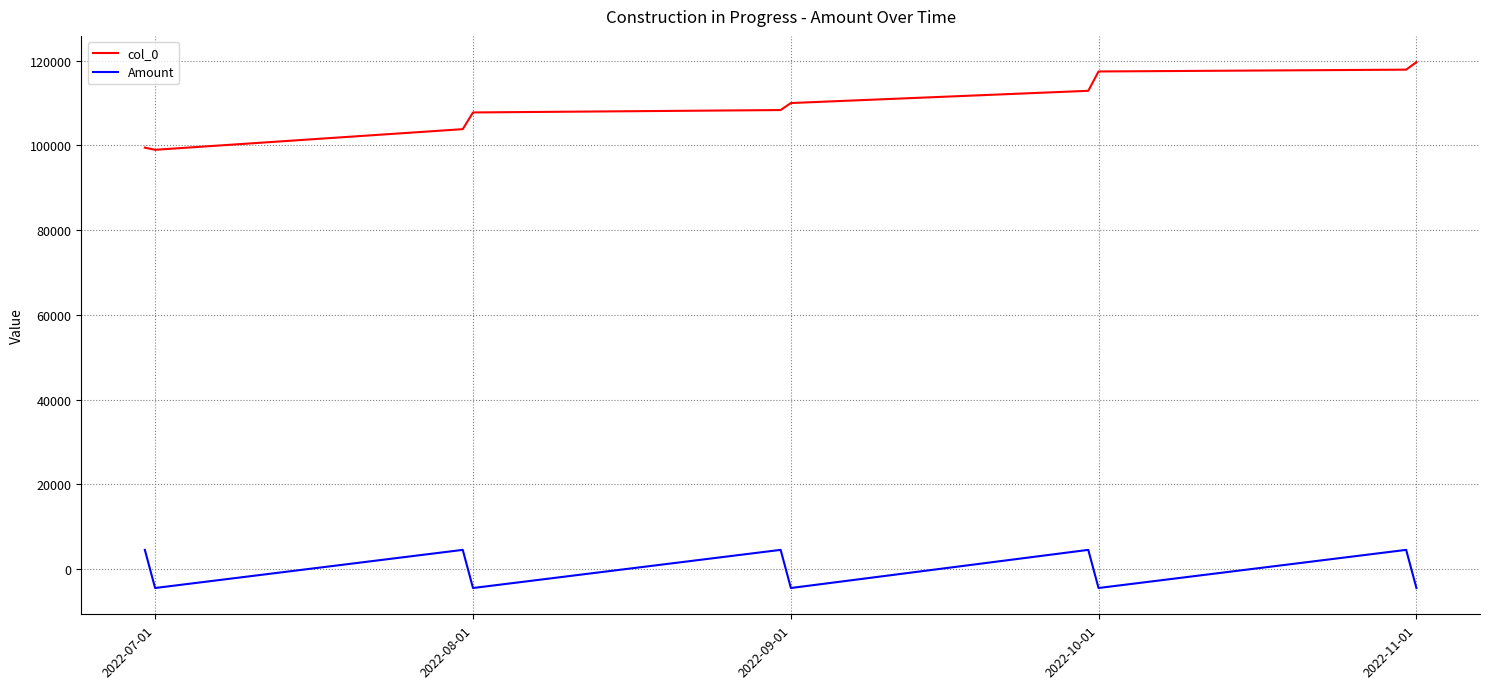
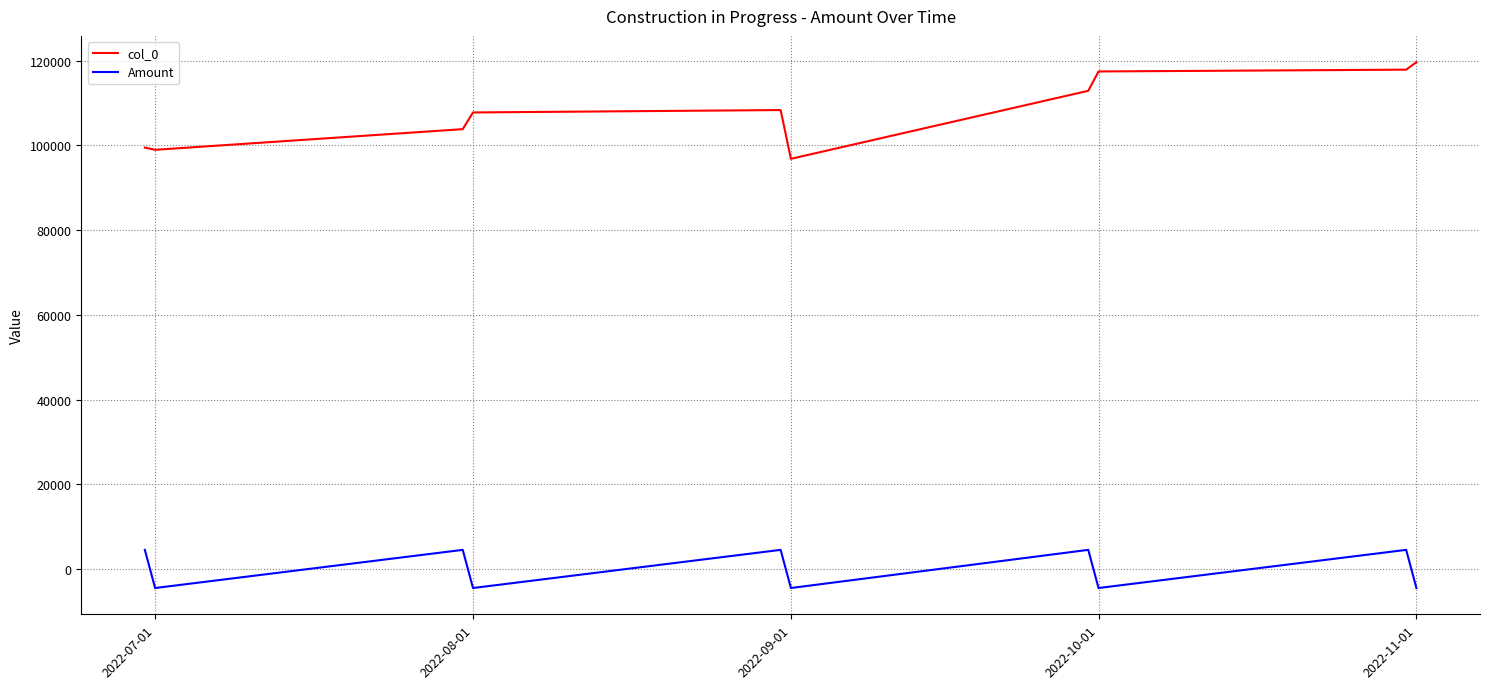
  {
    "col_0": {
      "2022-07-01": 99000,
      "2022-08-01": 108000,
-     "2022-09-01": 110000,
+     "2022-09-01": 97000,
      "2022-10-01": 117000,
      "2022-11-01": 120000
    },
    "Amount": {
      "2022-07-01": -5000,
      "2022-08-01": -5000,
      "2022-09-01": -5000,
      "2022-10-01": -5000,
      "2022-11-01": -5000
    }
  }
